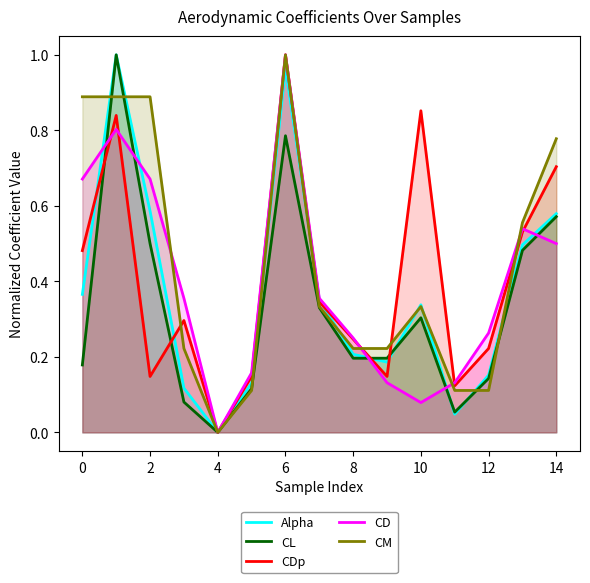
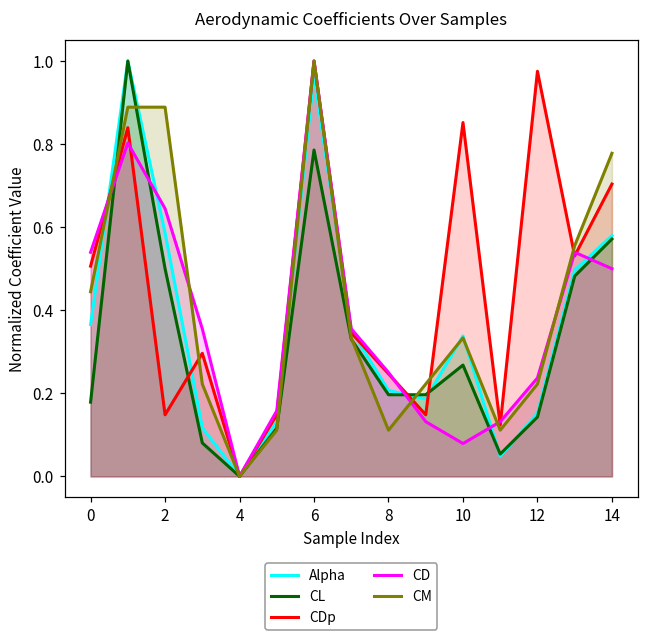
  {
    "Alpha": {
      "0": 0.37,
      "2": 0.59,
      "6": 0.97,
      "8": 0.21,
      "12": 0.15,
      "14": 0.58
    },
    "CL": {
      "0": 0.18,
      "2": 0.50,
      "6": 0.79,
      "8": 0.20,
-     "10": 0.30,
+     "10": 0.27,
      "12": 0.14,
      "14": 0.57
    },
    "CDp": {
-     "0": 0.48,
+     "0": 0.51,
      "2": 0.15,
      "10": 0.85,
-     "12": 0.22,
+     "12": 0.98,
      "14": 0.70
    },
    "CD": {
-     "0": 0.67,
-     "2": 0.67,
+     "0": 0.54,
+     "2": 0.64,
      "10": 0.08,
-     "12": 0.26,
+     "12": 0.24,
      "14": 0.50
    },
    "CM": {
-     "0": 0.89,
+     "0": 0.44,
      "2": 0.89,
-     "8": 0.22,
-     "12": 0.11,
+     "8": 0.11,
+     "12": 0.22,
      "14": 0.78
    }
  }
